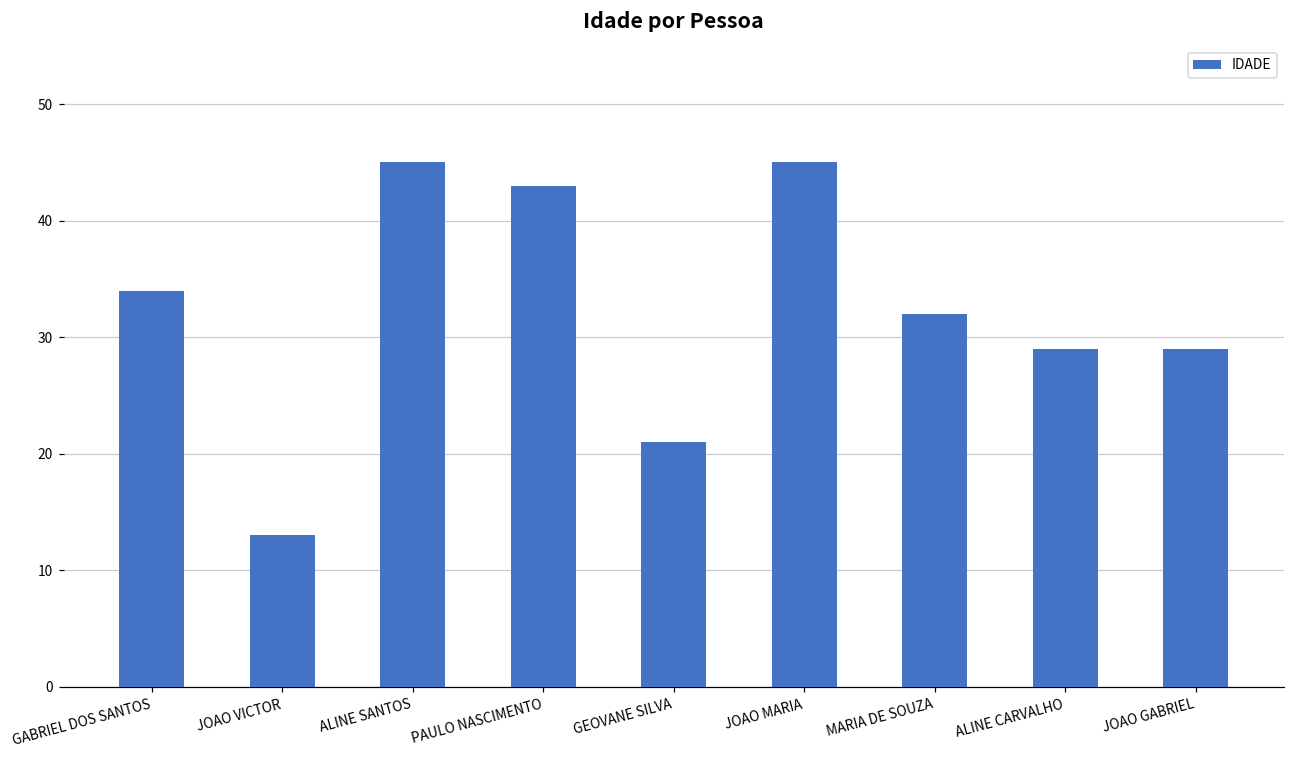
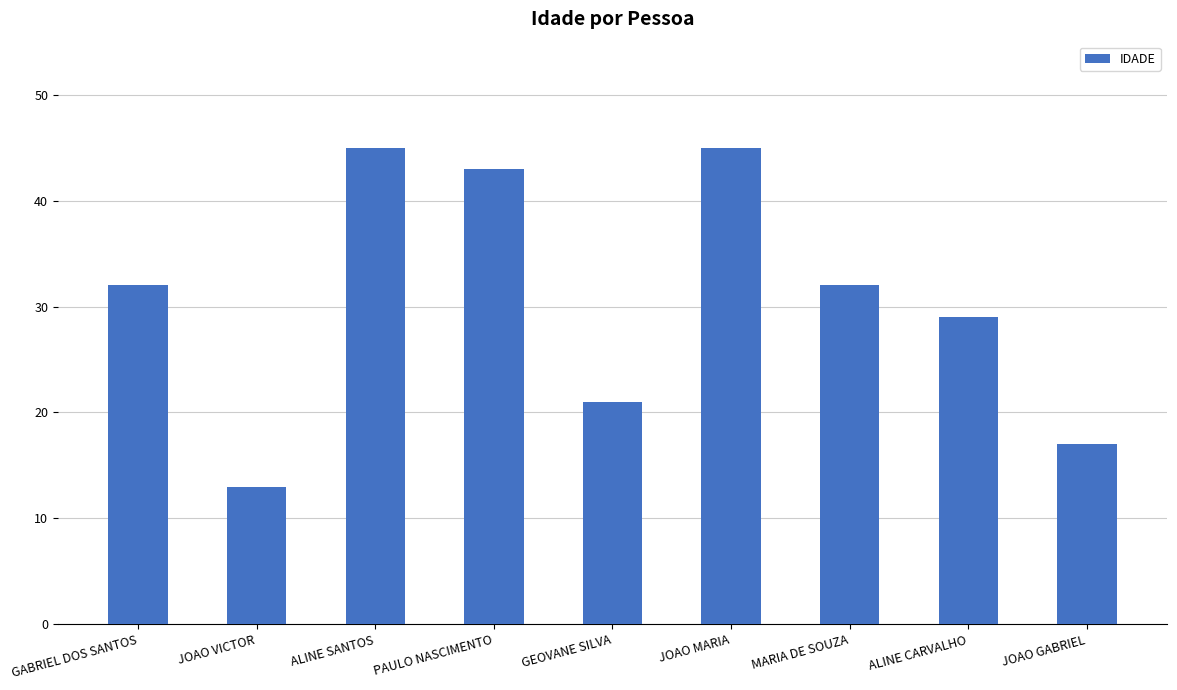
  {
-   "GABRIEL DOS SANTOS": 34,
+   "GABRIEL DOS SANTOS": 32,
    "JOAO VICTOR": 13,
    "ALINE SANTOS": 45,
    "PAULO NASCIMENTO": 43,
    "GEOVANE SILVA": 21,
    "JOAO MARIA": 45,
    "MARIA DE SOUZA": 32,
    "ALINE CARVALHO": 29,
-   "JOAO GABRIEL": 29
+   "JOAO GABRIEL": 17
  }
